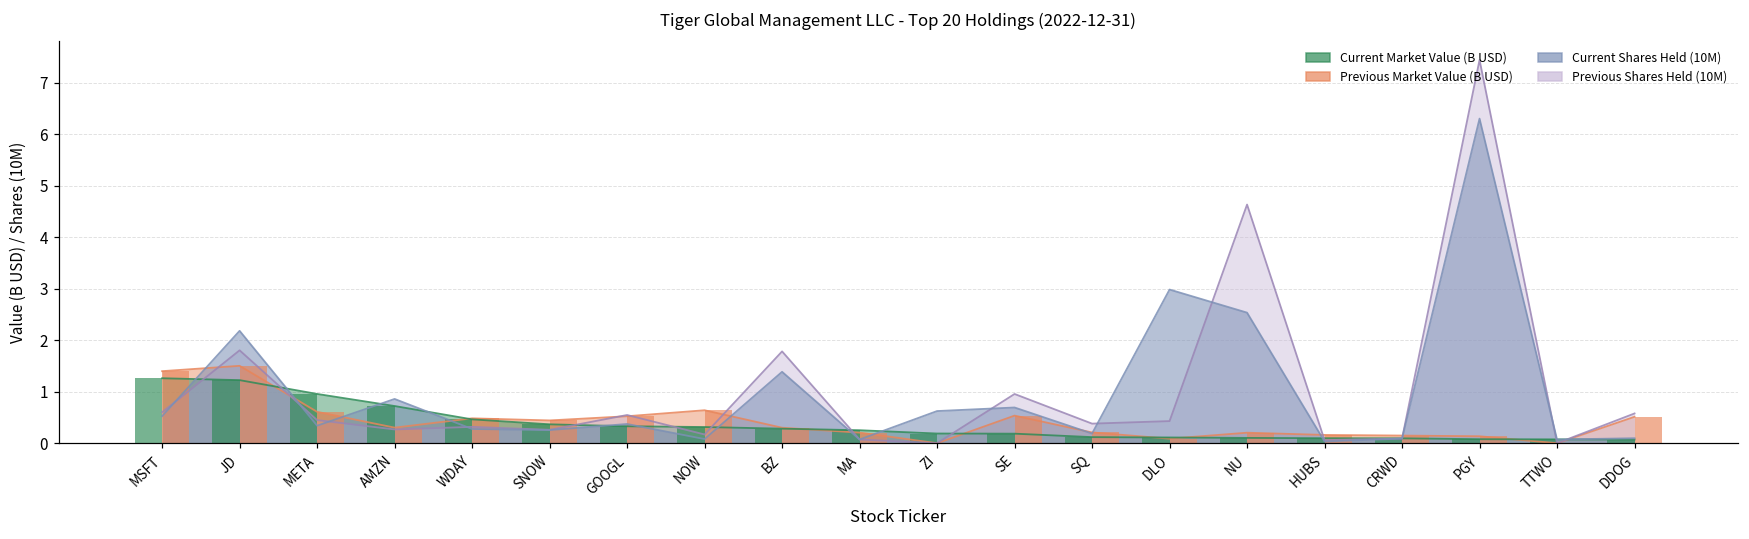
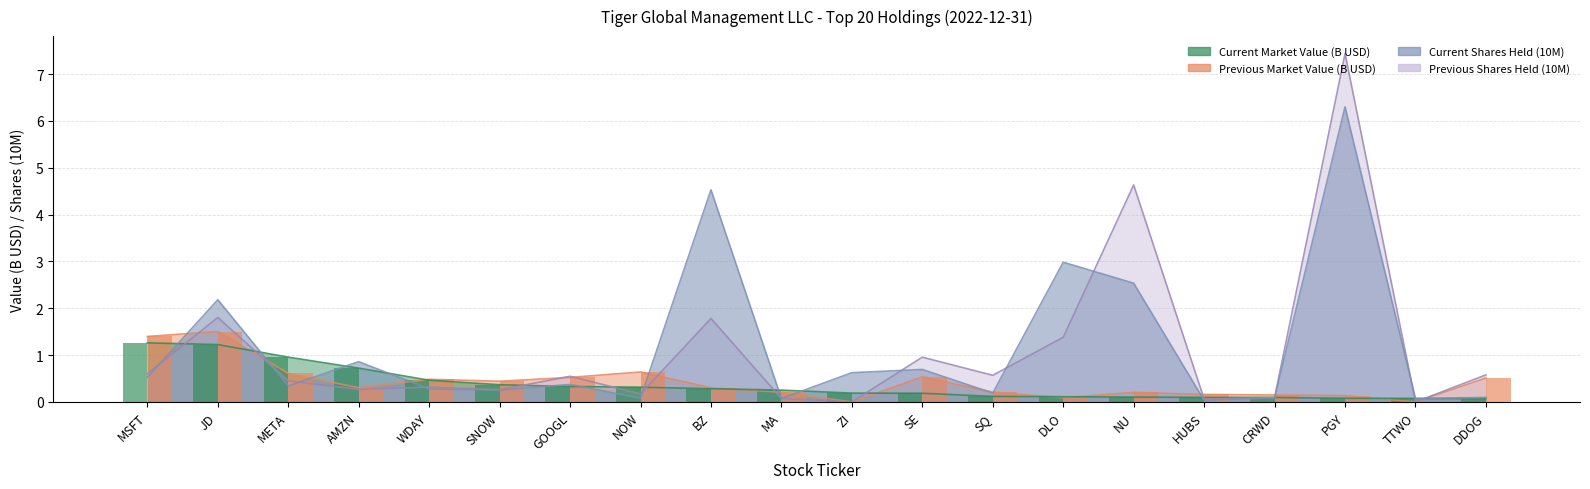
  {
    "Previous Shares Held (10M)": {
      "MSFT": 0.6,
      "JD": 1.8,
      "META": 0.4,
      "NOW": 0.2,
      "BZ": 1.8,
      "SE": 1.0,
-     "SQ": 0.4,
-     "DLO": 0.4,
+     "SQ": 0.6,
+     "DLO": 1.4,
      "NU": 4.6,
      "PGY": 7.4,
      "DDOG": 0.6
    },
    "Current Shares Held (10M)": {
      "MSFT": 0.5,
      "JD": 2.2,
      "META": 0.3,
      "AMZN": 0.9,
      "NOW": 0.1,
-     "BZ": 1.4,
+     "BZ": 4.5,
      "ZI": 0.6,
      "SE": 0.7,
      "DLO": 3.0,
      "NU": 2.5,
      "PGY": 6.3
    }
  }
